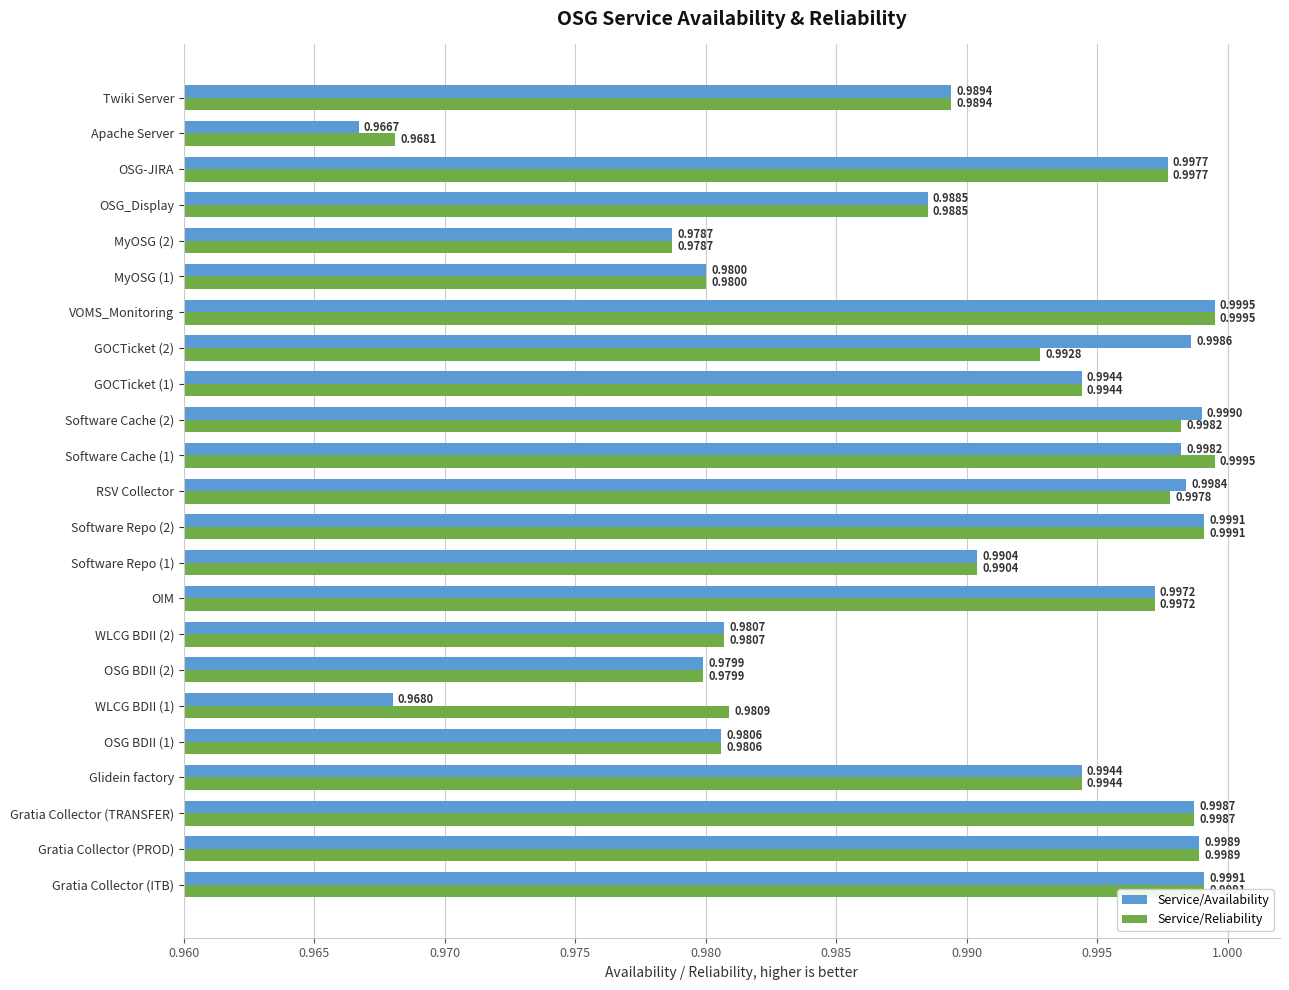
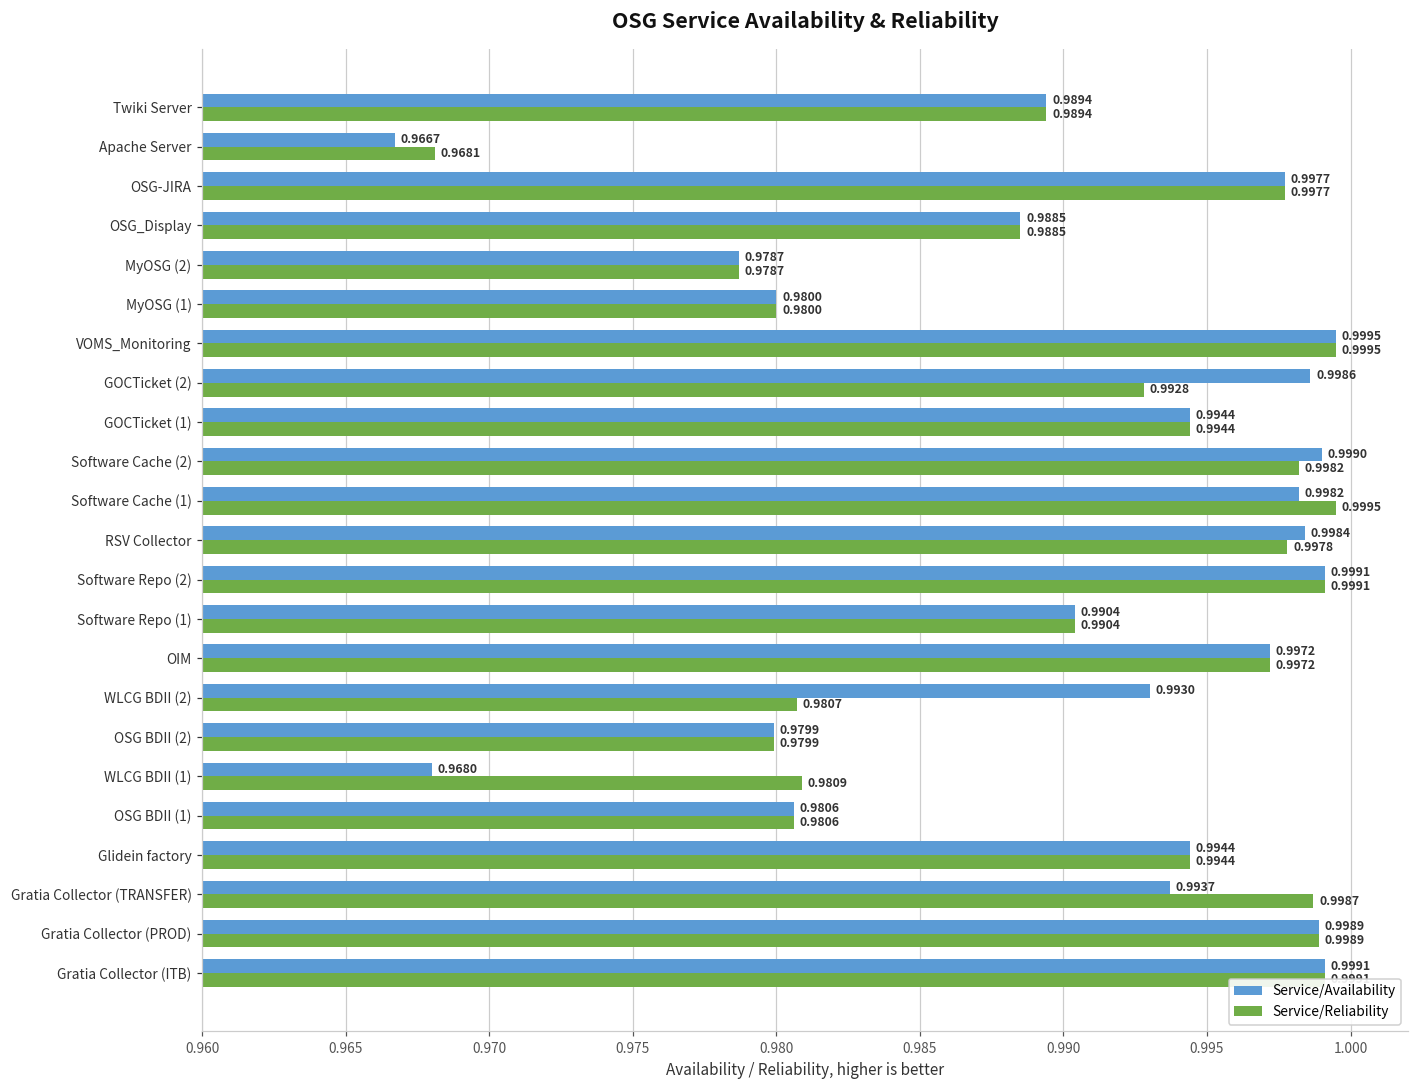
  {
    "Service/Availability": {
      "Twiki Server": 0.9894,
      "Apache Server": 0.9667,
      "OSG-JIRA": 0.9977,
      "OSG_Display": 0.9885,
      "MyOSG (2)": 0.9787,
      "MyOSG (1)": 0.9800,
      "VOMS_Monitoring": 0.9995,
      "GOCTicket (2)": 0.9986,
      "GOCTicket (1)": 0.9944,
      "Software Cache (2)": 0.9990,
      "Software Cache (1)": 0.9982,
      "RSV Collector": 0.9984,
      "Software Repo (2)": 0.9991,
      "Software Repo (1)": 0.9904,
      "OIM": 0.9972,
-     "WLCG BDII (2)": 0.9807,
+     "WLCG BDII (2)": 0.9930,
      "OSG BDII (2)": 0.9799,
      "WLCG BDII (1)": 0.9680,
      "OSG BDII (1)": 0.9806,
      "Glidein factory": 0.9944,
-     "Gratia Collector (TRANSFER)": 0.9987,
+     "Gratia Collector (TRANSFER)": 0.9937,
      "Gratia Collector (PROD)": 0.9989,
      "Gratia Collector (ITB)": 0.9991
    },
    "Service/Reliability": {
      "Twiki Server": 0.9894,
      "Apache Server": 0.9681,
      "OSG-JIRA": 0.9977,
      "OSG_Display": 0.9885,
      "MyOSG (2)": 0.9787,
      "MyOSG (1)": 0.9800,
      "VOMS_Monitoring": 0.9995,
      "GOCTicket (2)": 0.9928,
      "GOCTicket (1)": 0.9944,
      "Software Cache (2)": 0.9982,
      "Software Cache (1)": 0.9995,
      "RSV Collector": 0.9978,
      "Software Repo (2)": 0.9991,
      "Software Repo (1)": 0.9904,
      "OIM": 0.9972,
      "WLCG BDII (2)": 0.9807,
      "OSG BDII (2)": 0.9799,
      "WLCG BDII (1)": 0.9809,
      "OSG BDII (1)": 0.9806,
      "Glidein factory": 0.9944,
      "Gratia Collector (TRANSFER)": 0.9987,
      "Gratia Collector (PROD)": 0.9989
    }
  }
